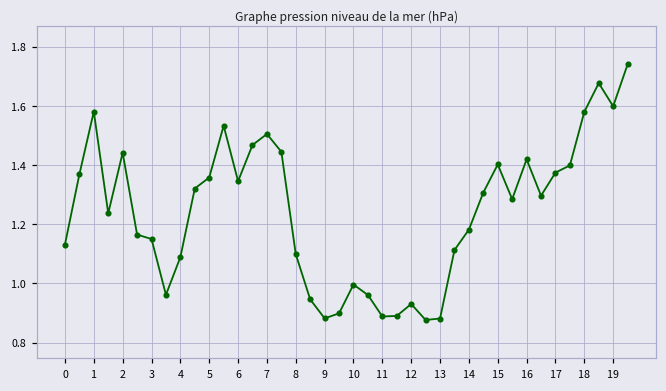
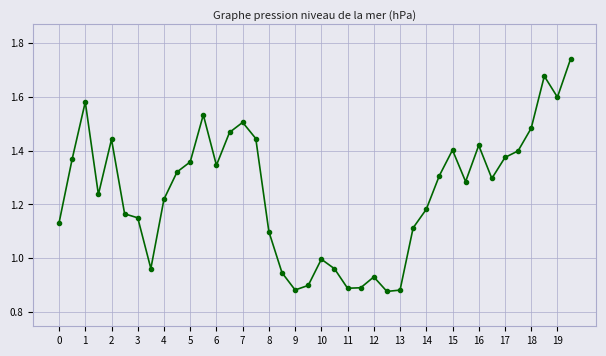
  {
    "0": 1.13,
    "1": 1.58,
    "2": 1.44,
    "3": 1.15,
-   "4": 1.09,
+   "4": 1.22,
    "5": 1.36,
    "6": 1.35,
    "7": 1.50,
    "8": 1.10,
    "9": 0.88,
    "10": 1.00,
    "11": 0.89,
    "12": 0.93,
    "13": 0.88,
    "14": 1.18,
    "15": 1.40,
    "16": 1.42,
    "17": 1.37,
-   "18": 1.58,
+   "18": 1.48,
    "19": 1.60
  }
